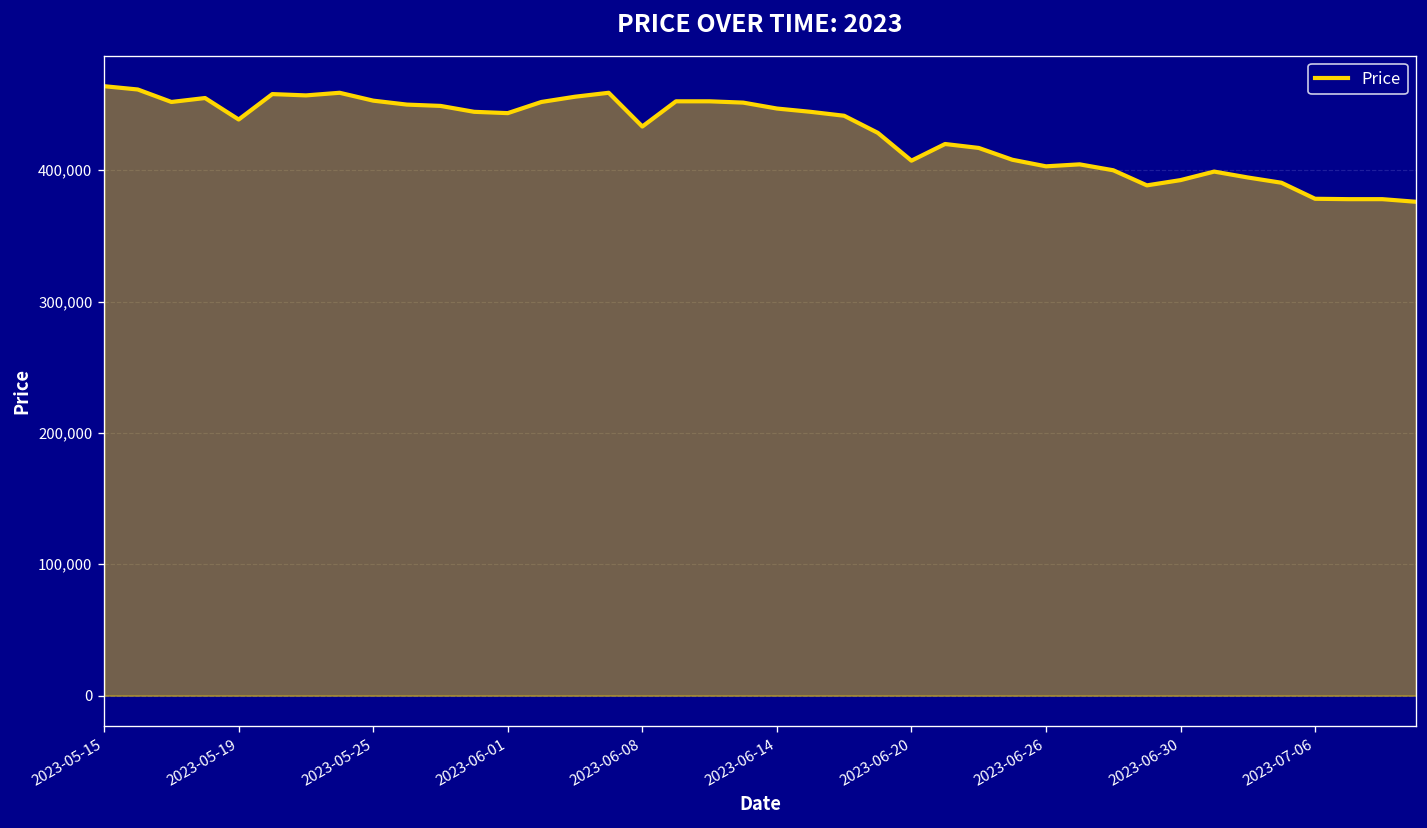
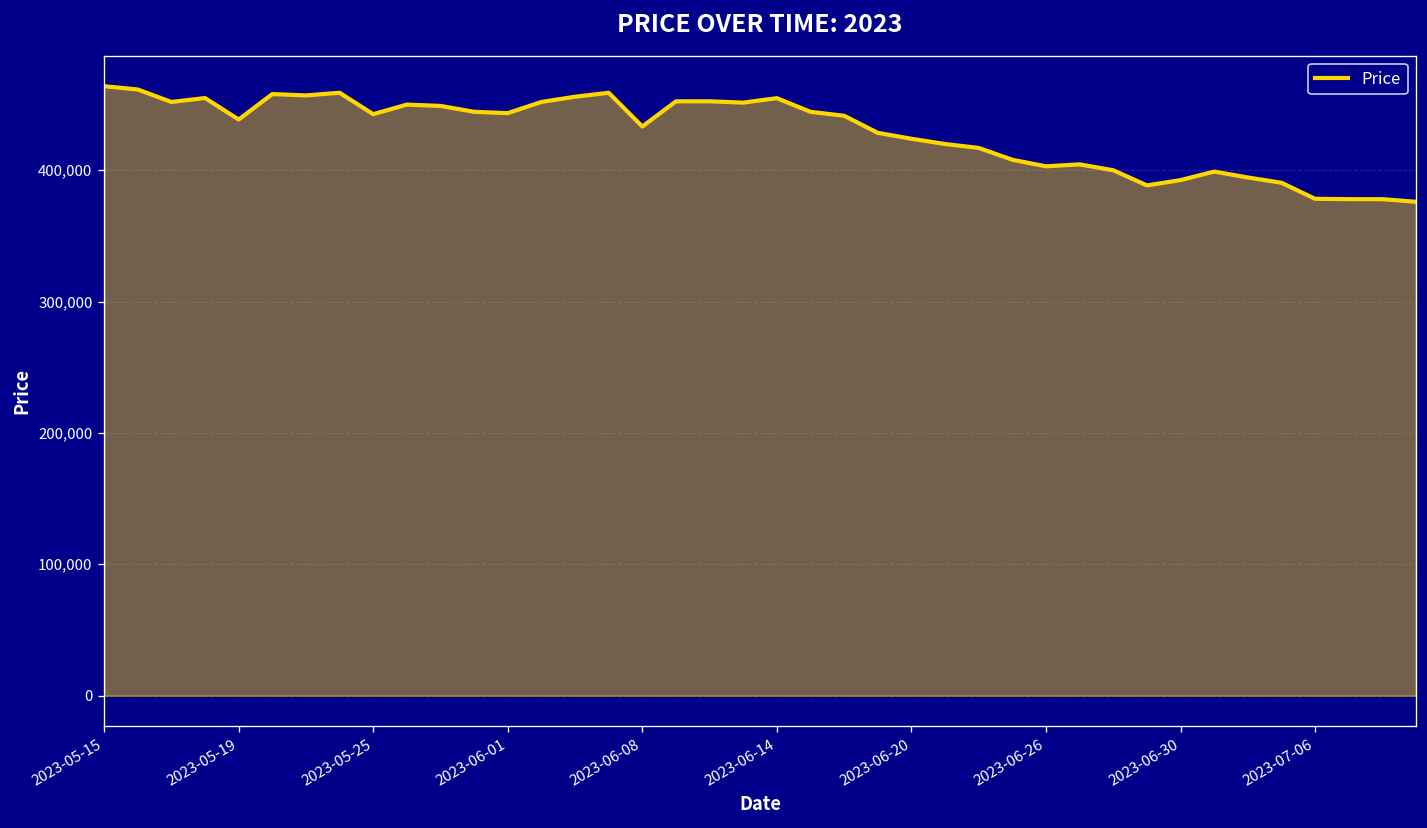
  {
    "2023-05-15": "464,000",
    "2023-05-19": "439,000",
-   "2023-05-25": "453,000",
+   "2023-05-25": "443,000",
    "2023-06-01": "444,000",
    "2023-06-08": "433,000",
-   "2023-06-14": "447,000",
-   "2023-06-20": "407,000",
+   "2023-06-14": "455,000",
+   "2023-06-20": "424,000",
    "2023-06-26": "403,000",
    "2023-06-30": "393,000",
    "2023-07-06": "378,000"
  }
